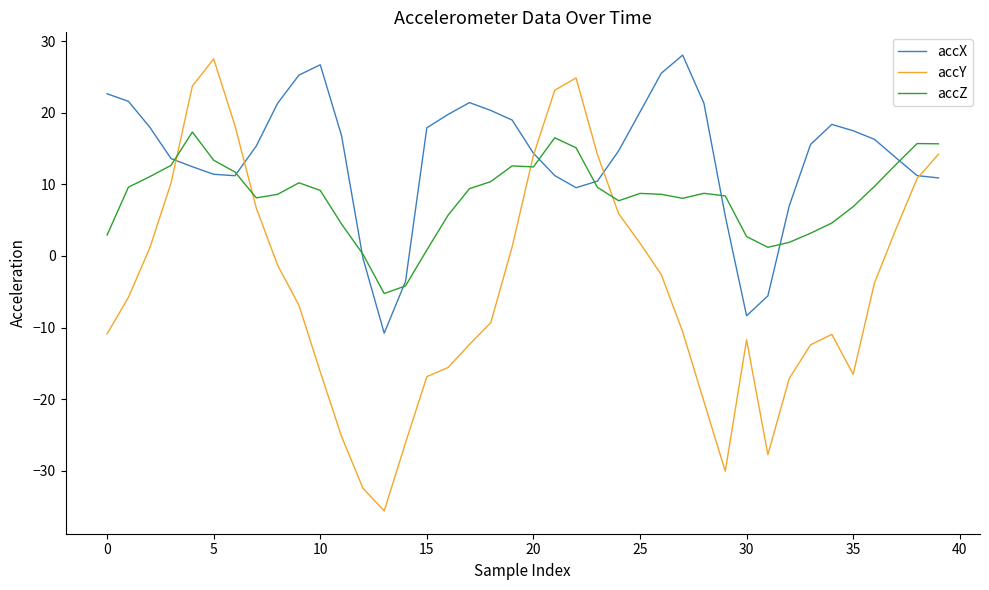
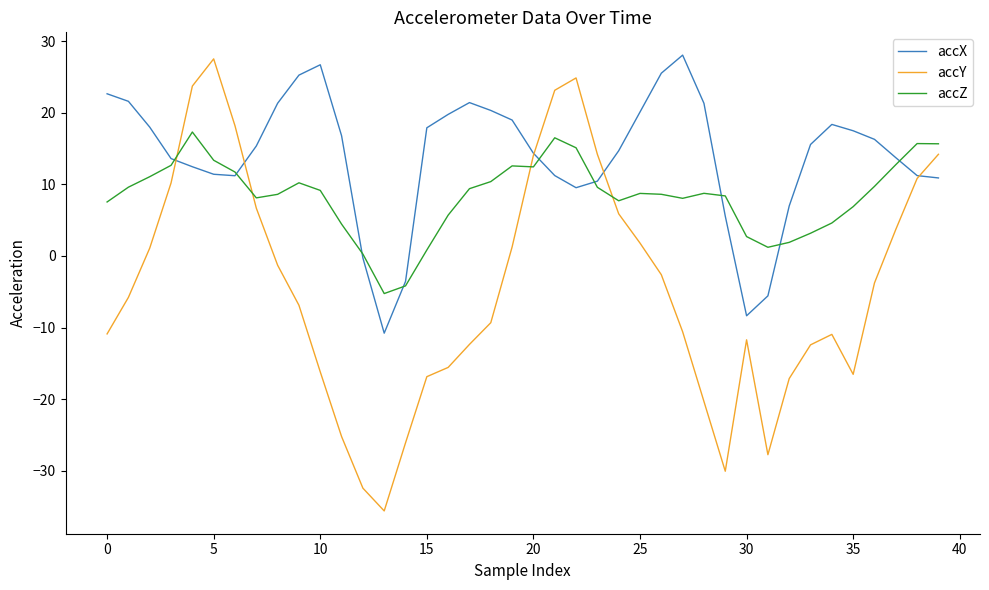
  {
    "accX": {
      "0": 23,
      "5": 11,
      "10": 27,
      "15": 18,
      "25": 20,
      "30": -8,
      "35": 17
    },
    "accY": {
      "0": -11,
      "5": 28,
      "10": -16,
      "15": -17,
      "25": 2,
      "30": -12,
      "35": -17
    },
    "accZ": {
-     "0": 3,
+     "0": 8,
      "5": 13,
      "10": 9,
      "15": 1,
      "20": 12,
      "25": 9,
      "30": 3,
      "35": 7
    }
  }
